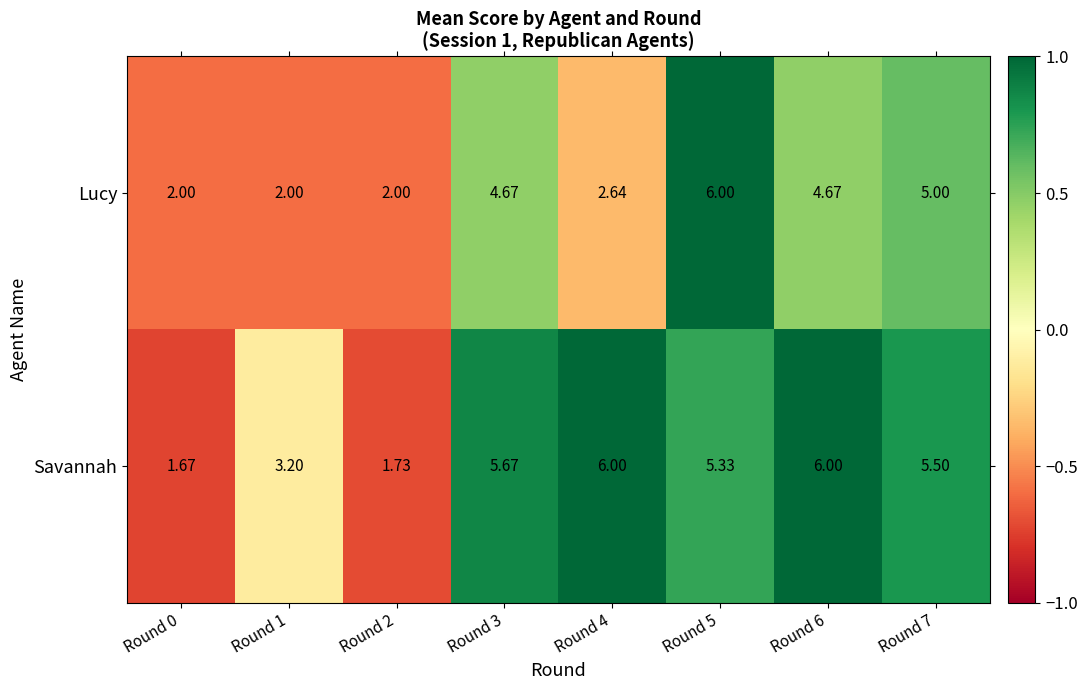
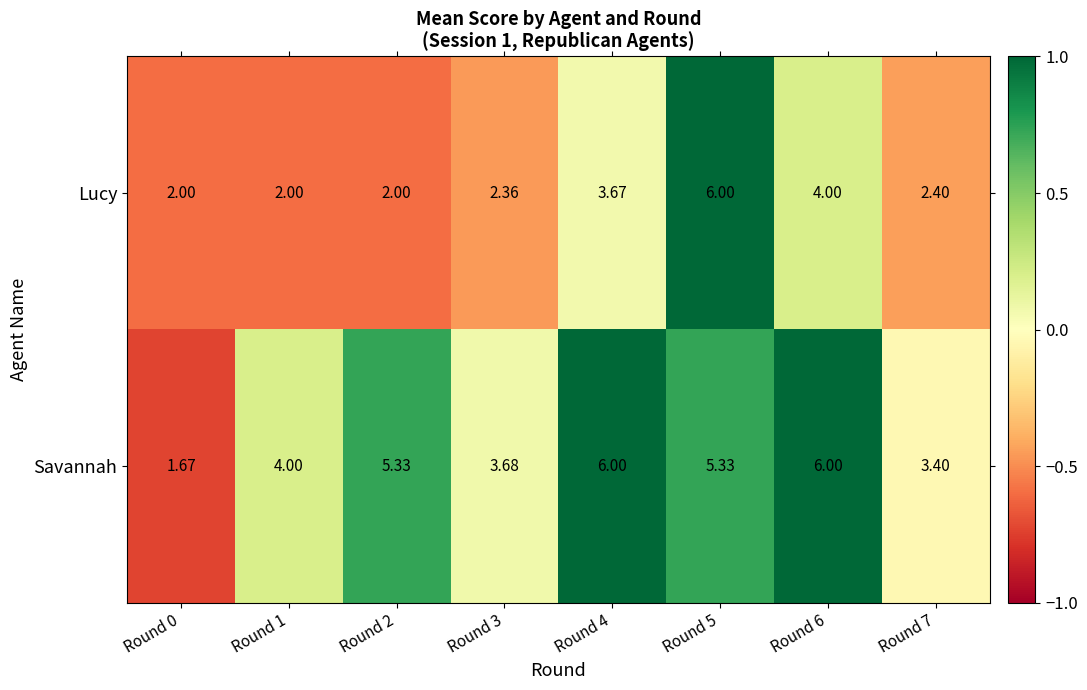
  {
    "Lucy": {
      "Round 0": 2.00,
      "Round 1": 2.00,
      "Round 2": 2.00,
-     "Round 3": 4.67,
-     "Round 4": 2.64,
+     "Round 3": 2.36,
+     "Round 4": 3.67,
      "Round 5": 6.00,
-     "Round 6": 4.67,
-     "Round 7": 5.00
+     "Round 6": 4.00,
+     "Round 7": 2.40
    },
    "Savannah": {
      "Round 0": 1.67,
-     "Round 1": 3.20,
-     "Round 2": 1.73,
-     "Round 3": 5.67,
+     "Round 1": 4.00,
+     "Round 2": 5.33,
+     "Round 3": 3.68,
      "Round 4": 6.00,
      "Round 5": 5.33,
      "Round 6": 6.00,
-     "Round 7": 5.50
+     "Round 7": 3.40
    }
  }
